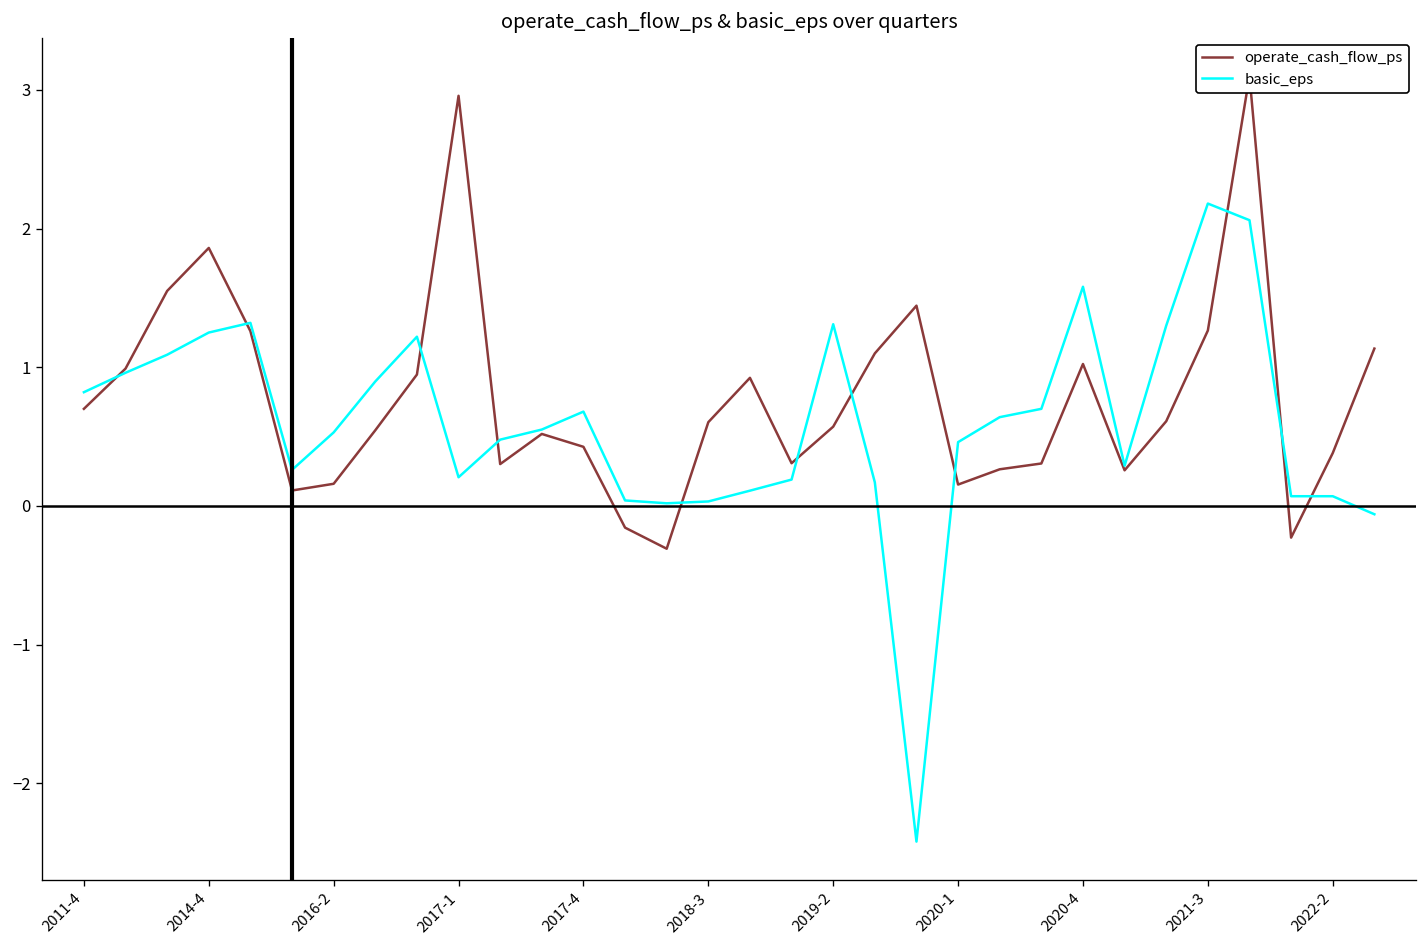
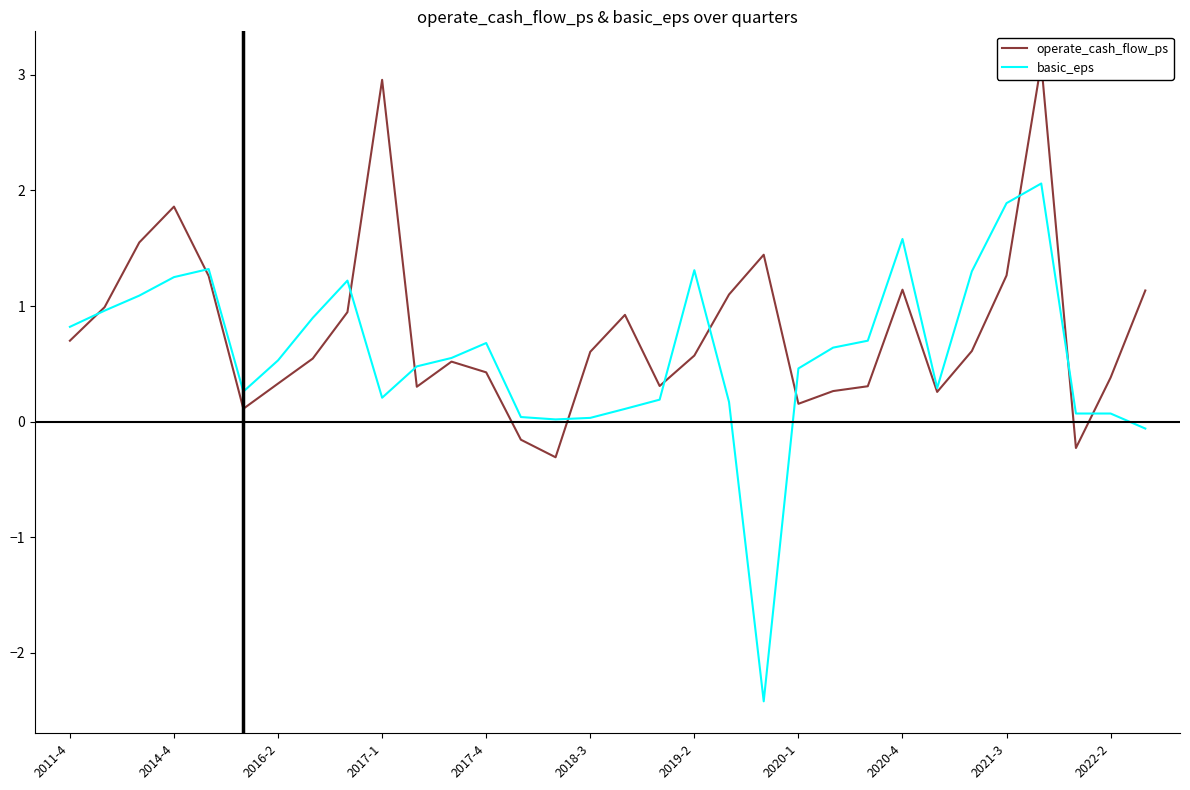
  {
    "operate_cash_flow_ps": {
      "2011-4": 0.70,
      "2014-4": 1.86,
-     "2016-2": 0.16,
+     "2016-2": 0.33,
      "2017-1": 2.96,
      "2017-4": 0.43,
      "2018-3": 0.60,
      "2019-2": 0.57,
      "2020-1": 0.15,
-     "2020-4": 1.02,
+     "2020-4": 1.14,
      "2021-3": 1.26,
      "2022-2": 0.38
    },
    "basic_eps": {
      "2011-4": 0.82,
      "2014-4": 1.25,
      "2016-2": 0.53,
      "2017-1": 0.21,
      "2017-4": 0.68,
      "2018-3": 0.03,
      "2019-2": 1.31,
      "2020-1": 0.46,
      "2020-4": 1.58,
-     "2021-3": 2.18,
+     "2021-3": 1.89,
      "2022-2": 0.07
    }
  }
